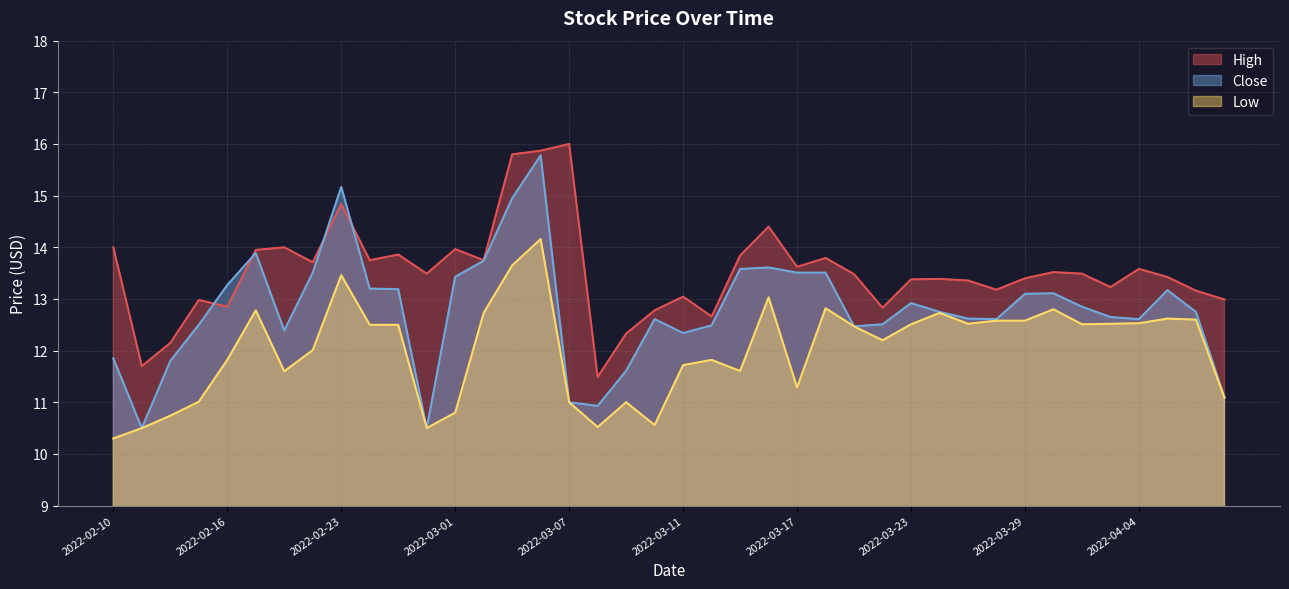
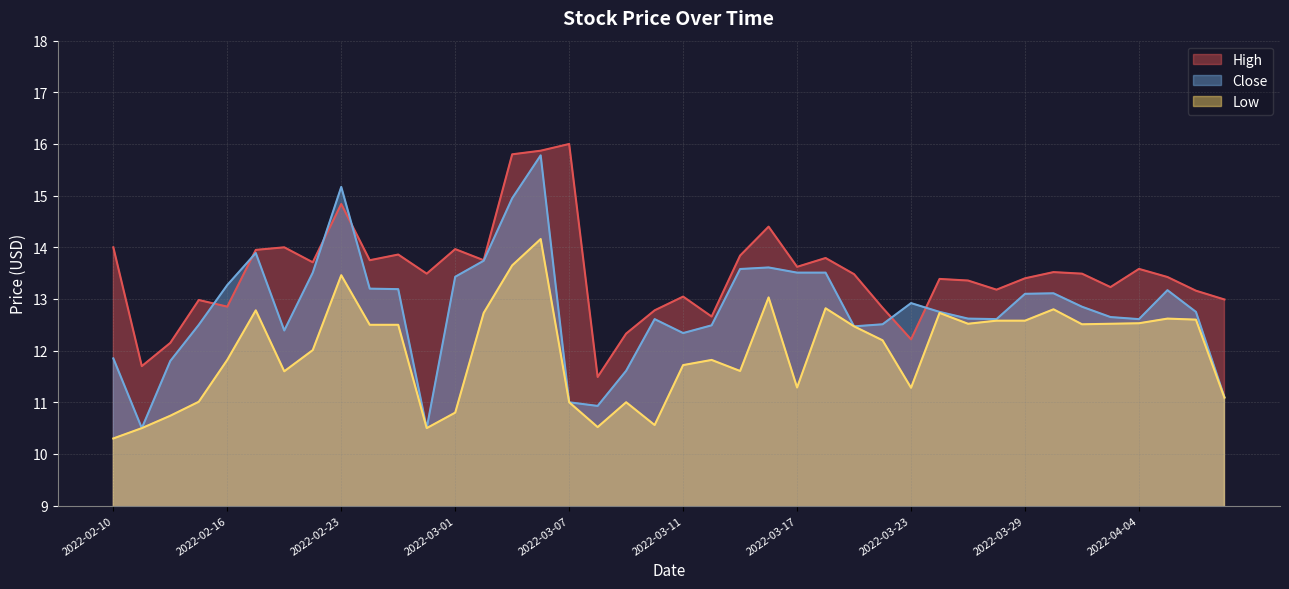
  {
    "High": {
      "2022-02-10": 14.0,
      "2022-02-16": 12.9,
      "2022-02-23": 14.8,
      "2022-03-01": 14.0,
      "2022-03-07": 16.0,
      "2022-03-11": 13.0,
      "2022-03-17": 13.6,
-     "2022-03-23": 13.4,
+     "2022-03-23": 12.2,
      "2022-03-29": 13.4,
      "2022-04-04": 13.6
    },
    "Close": {
      "2022-02-10": 11.9,
      "2022-02-16": 13.3,
      "2022-02-23": 15.2,
      "2022-03-01": 13.4,
      "2022-03-11": 12.3,
      "2022-03-17": 13.5,
      "2022-03-23": 12.9,
      "2022-03-29": 13.1,
      "2022-04-04": 12.6
    },
    "Low": {
      "2022-02-10": 10.3,
      "2022-02-16": 11.8,
      "2022-02-23": 13.5,
      "2022-03-01": 10.8,
      "2022-03-11": 11.7,
      "2022-03-17": 11.3,
-     "2022-03-23": 12.5,
+     "2022-03-23": 11.3,
      "2022-03-29": 12.6,
      "2022-04-04": 12.5
    }
  }
